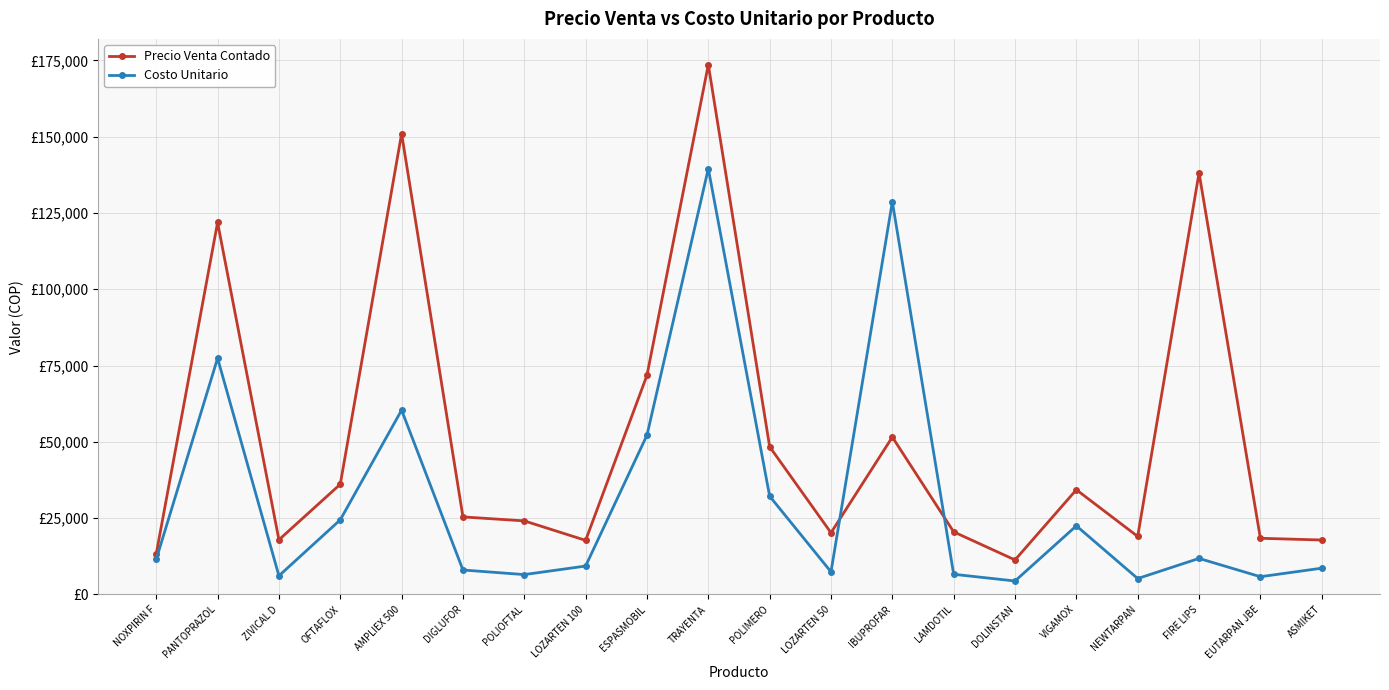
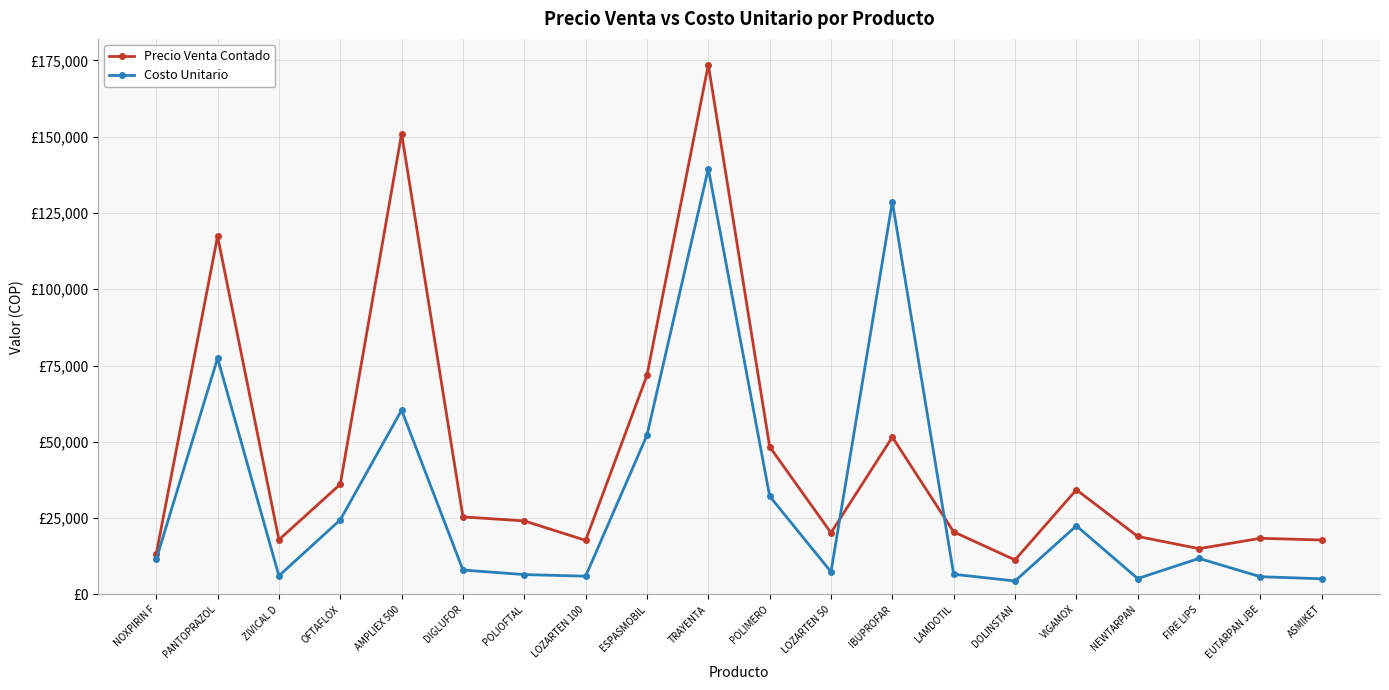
  {
    "Precio Venta Contado": {
      "NOXPIRIN F": "£13,000",
-     "PANTOPRAZOL": "£122,000",
+     "PANTOPRAZOL": "£117,000",
      "ZIVICAL D": "£18,000",
      "OFTAFLOX": "£36,000",
      "AMPLIEX 500": "£151,000",
      "DIGLUFOR": "£25,000",
      "POLIOFTAL": "£24,000",
      "LOZARTEN 100": "£18,000",
      "ESPASMOBIL": "£72,000",
      "TRAYENTA": "£174,000",
      "POLIMERO": "£48,000",
      "LOZARTEN 50": "£20,000",
      "IBUPROFAR": "£52,000",
      "LAMDOTIL": "£21,000",
      "DOLINSTAN": "£11,000",
      "VIGAMOX": "£34,000",
      "NEWTARPAN": "£19,000",
-     "FIRE LIPS": "£138,000",
+     "FIRE LIPS": "£15,000",
      "EUTARPAN JBE": "£18,000",
      "ASMIKET": "£18,000"
    },
    "Costo Unitario": {
      "NOXPIRIN F": "£12,000",
      "PANTOPRAZOL": "£77,000",
      "ZIVICAL D": "£6,000",
      "OFTAFLOX": "£24,000",
      "AMPLIEX 500": "£60,000",
      "DIGLUFOR": "£8,000",
      "POLIOFTAL": "£7,000",
-     "LOZARTEN 100": "£9,000",
+     "LOZARTEN 100": "£6,000",
      "ESPASMOBIL": "£52,000",
      "TRAYENTA": "£140,000",
      "POLIMERO": "£32,000",
      "LOZARTEN 50": "£7,000",
      "IBUPROFAR": "£129,000",
      "LAMDOTIL": "£7,000",
      "DOLINSTAN": "£4,000",
      "VIGAMOX": "£22,000",
      "NEWTARPAN": "£5,000",
      "FIRE LIPS": "£12,000",
      "EUTARPAN JBE": "£6,000",
-     "ASMIKET": "£9,000"
+     "ASMIKET": "£5,000"
    }
  }
